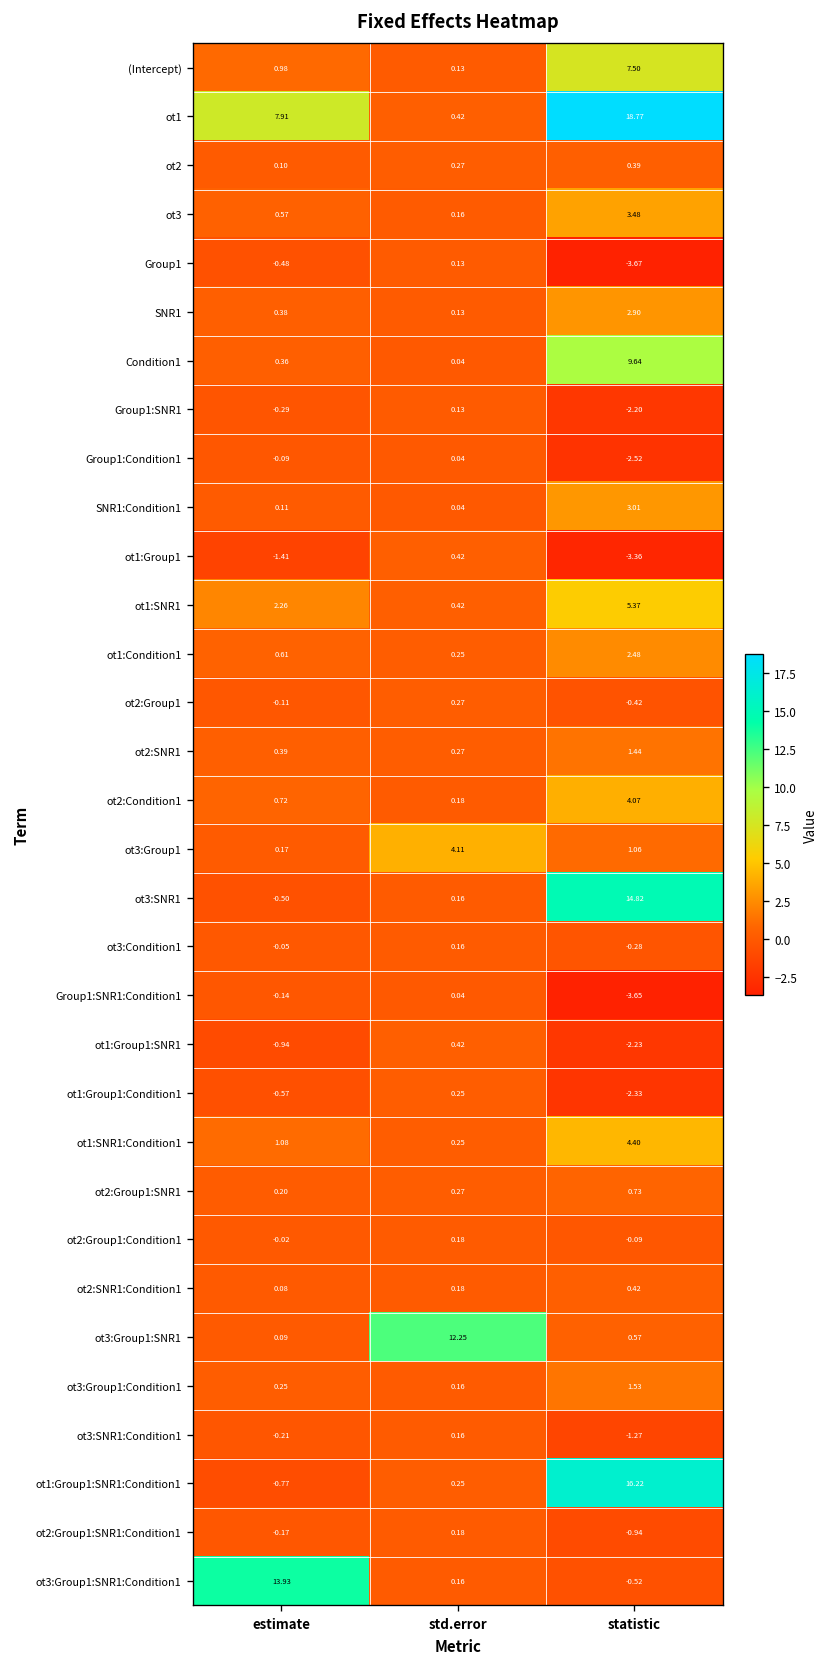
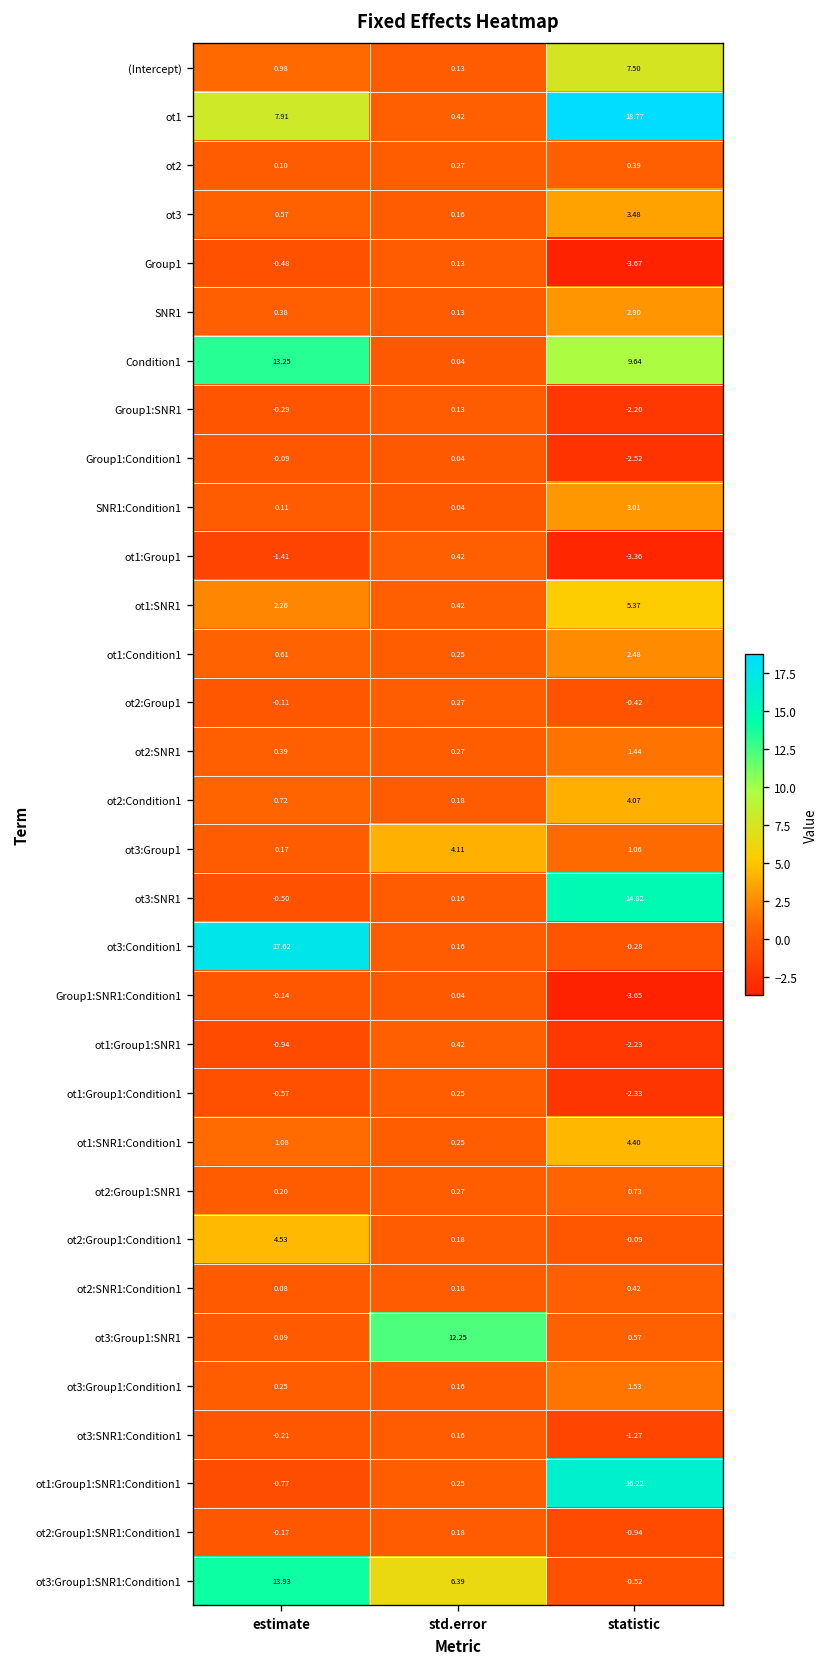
  {
    "(Intercept)": {
      "estimate": 0.98,
      "std.error": 0.13,
      "statistic": 7.50
    },
    "ot1": {
      "estimate": 7.91,
      "std.error": 0.42,
      "statistic": 18.77
    },
    "ot2": {
      "estimate": 0.10,
      "std.error": 0.27,
      "statistic": 0.39
    },
    "ot3": {
      "estimate": 0.57,
      "std.error": 0.16,
      "statistic": 3.48
    },
    "Group1": {
      "estimate": -0.48,
      "std.error": 0.13,
      "statistic": -3.67
    },
    "SNR1": {
      "estimate": 0.38,
      "std.error": 0.13,
      "statistic": 2.90
    },
    "Condition1": {
-     "estimate": 0.36,
+     "estimate": 13.25,
      "std.error": 0.04,
      "statistic": 9.64
    },
    "Group1:SNR1": {
      "estimate": -0.29,
      "std.error": 0.13,
      "statistic": -2.20
    },
    "Group1:Condition1": {
      "estimate": -0.09,
      "std.error": 0.04,
      "statistic": -2.52
    },
    "SNR1:Condition1": {
      "estimate": 0.11,
      "std.error": 0.04,
      "statistic": 3.01
    },
    "ot1:Group1": {
      "estimate": -1.41,
      "std.error": 0.42,
      "statistic": -3.36
    },
    "ot1:SNR1": {
      "estimate": 2.26,
      "std.error": 0.42,
      "statistic": 5.37
    },
    "ot1:Condition1": {
      "estimate": 0.61,
      "std.error": 0.25,
      "statistic": 2.48
    },
    "ot2:Group1": {
      "estimate": -0.11,
      "std.error": 0.27,
      "statistic": -0.42
    },
    "ot2:SNR1": {
      "estimate": 0.39,
      "std.error": 0.27,
      "statistic": 1.44
    },
    "ot2:Condition1": {
      "estimate": 0.72,
      "std.error": 0.18,
      "statistic": 4.07
    },
    "ot3:Group1": {
      "estimate": 0.17,
      "std.error": 4.11,
      "statistic": 1.06
    },
    "ot3:SNR1": {
      "estimate": -0.50,
      "std.error": 0.16,
      "statistic": 14.82
    },
    "ot3:Condition1": {
-     "estimate": -0.05,
+     "estimate": 17.62,
      "std.error": 0.16,
      "statistic": -0.28
    },
    "Group1:SNR1:Condition1": {
      "estimate": -0.14,
      "std.error": 0.04,
      "statistic": -3.65
    },
    "ot1:Group1:SNR1": {
      "estimate": -0.94,
      "std.error": 0.42,
      "statistic": -2.23
    },
    "ot1:Group1:Condition1": {
      "estimate": -0.57,
      "std.error": 0.25,
      "statistic": -2.33
    },
    "ot1:SNR1:Condition1": {
      "estimate": 1.08,
      "std.error": 0.25,
      "statistic": 4.40
    },
    "ot2:Group1:SNR1": {
      "estimate": 0.20,
      "std.error": 0.27,
      "statistic": 0.73
    },
    "ot2:Group1:Condition1": {
-     "estimate": -0.02,
+     "estimate": 4.53,
      "std.error": 0.18,
      "statistic": -0.09
    },
    "ot2:SNR1:Condition1": {
      "estimate": 0.08,
      "std.error": 0.18,
      "statistic": 0.42
    },
    "ot3:Group1:SNR1": {
      "estimate": 0.09,
      "std.error": 12.25,
      "statistic": 0.57
    },
    "ot3:Group1:Condition1": {
      "estimate": 0.25,
      "std.error": 0.16,
      "statistic": 1.53
    },
    "ot3:SNR1:Condition1": {
      "estimate": -0.21,
      "std.error": 0.16,
      "statistic": -1.27
    },
    "ot1:Group1:SNR1:Condition1": {
      "estimate": -0.77,
      "std.error": 0.25,
      "statistic": 16.22
    },
    "ot2:Group1:SNR1:Condition1": {
      "estimate": -0.17,
      "std.error": 0.18,
      "statistic": -0.94
    },
    "ot3:Group1:SNR1:Condition1": {
      "estimate": 13.93,
-     "std.error": 0.16,
+     "std.error": 6.39,
      "statistic": -0.52
    }
  }
